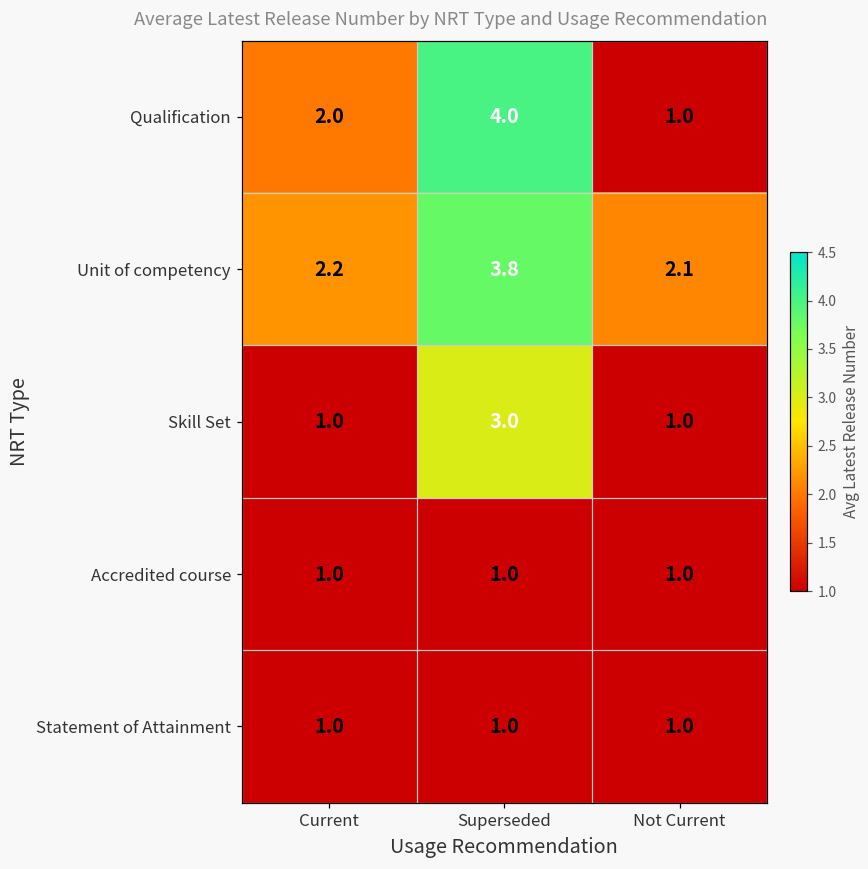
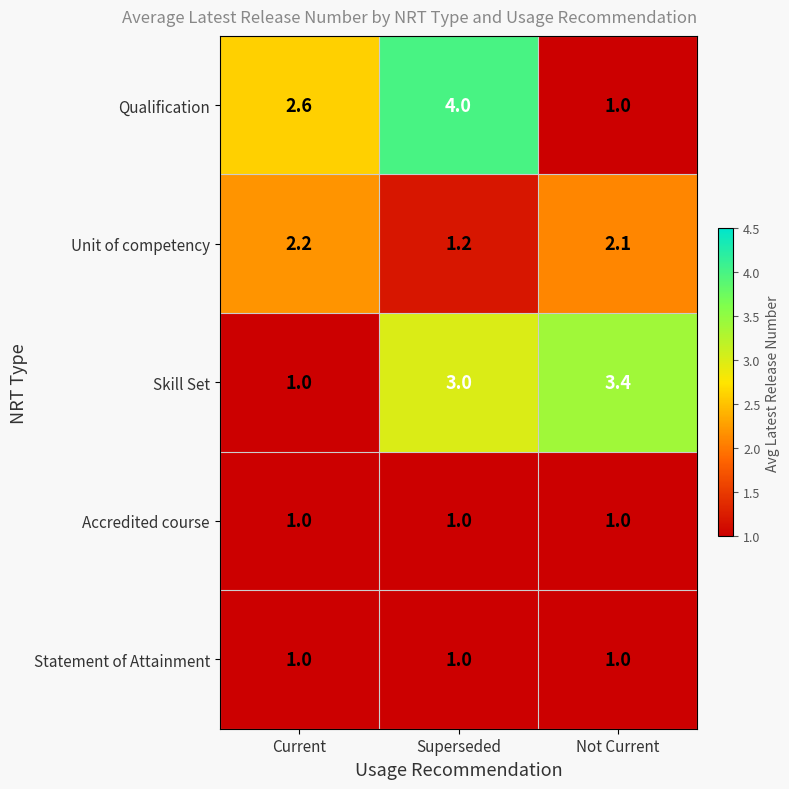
  {
    "Qualification": {
-     "Current": 2.0,
+     "Current": 2.6,
      "Superseded": 4.0,
      "Not Current": 1.0
    },
    "Unit of competency": {
      "Current": 2.2,
-     "Superseded": 3.8,
+     "Superseded": 1.2,
      "Not Current": 2.1
    },
    "Skill Set": {
      "Current": 1.0,
      "Superseded": 3.0,
-     "Not Current": 1.0
+     "Not Current": 3.4
    },
    "Accredited course": {
      "Current": 1.0,
      "Superseded": 1.0,
      "Not Current": 1.0
    },
    "Statement of Attainment": {
      "Current": 1.0,
      "Superseded": 1.0,
      "Not Current": 1.0
    }
  }
